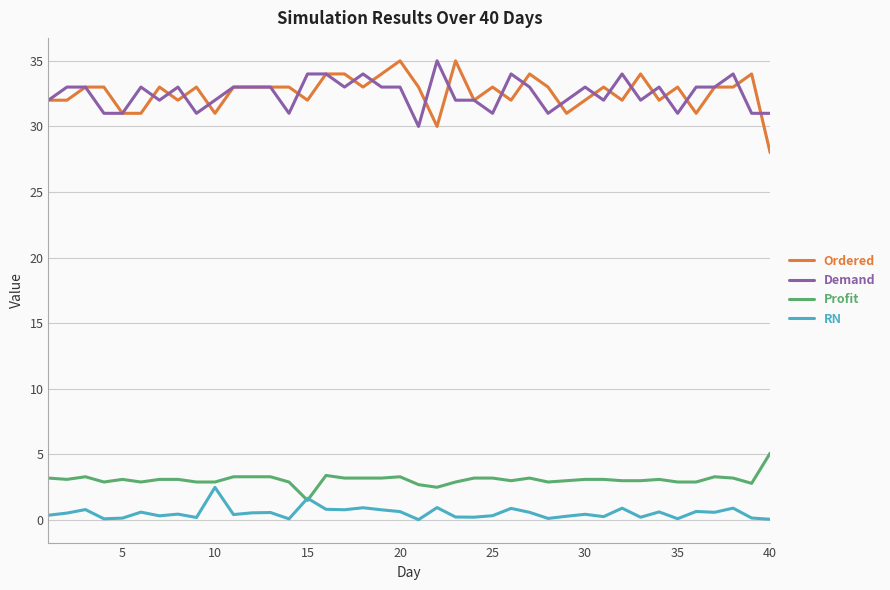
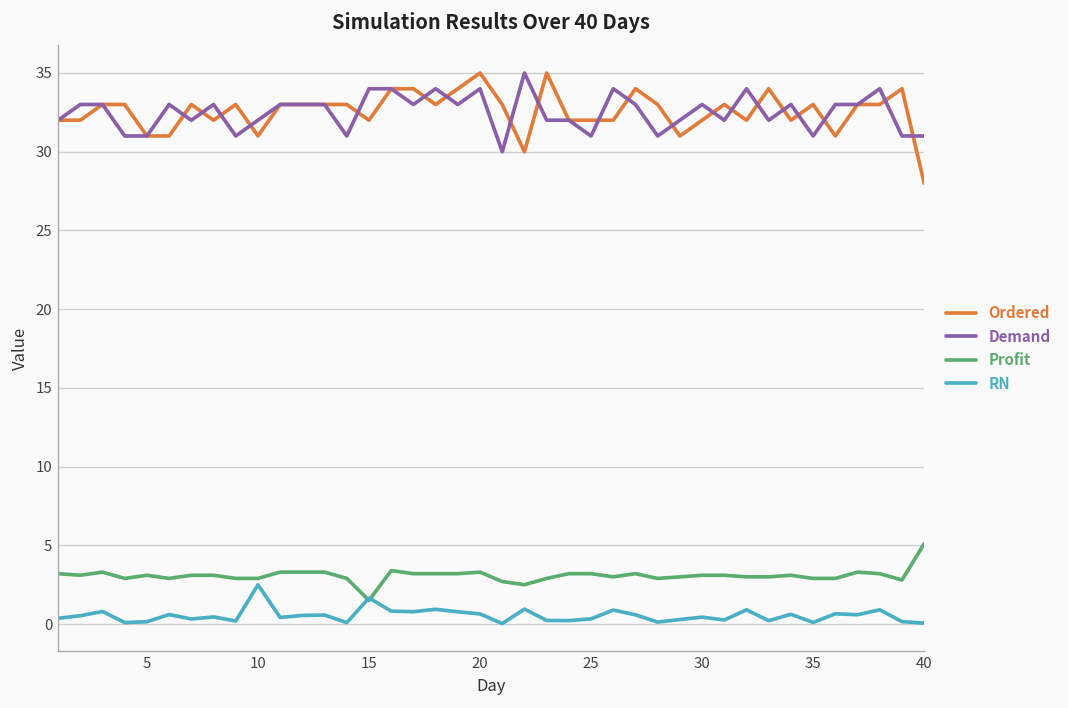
  {
    "Ordered": {
      "10": 31,
      "15": 32,
      "20": 35,
-     "25": 33,
+     "25": 32,
      "30": 32,
      "35": 33,
      "40": 28
    },
    "Demand": {
      "10": 32,
      "15": 34,
-     "20": 33,
+     "20": 34,
      "25": 31,
      "30": 33,
      "35": 31,
      "40": 31
    },
    "Profit": {
      "5": 3,
      "10": 3,
      "20": 3.3,
      "25": 3.2,
      "30": 3,
      "35": 3,
      "40": 5
    },
    "RN": {
      "5": 0,
      "10": 2.5,
      "20": 0.6,
      "25": 0.3,
      "30": 0.4,
      "35": 0,
      "40": 0
    }
  }
